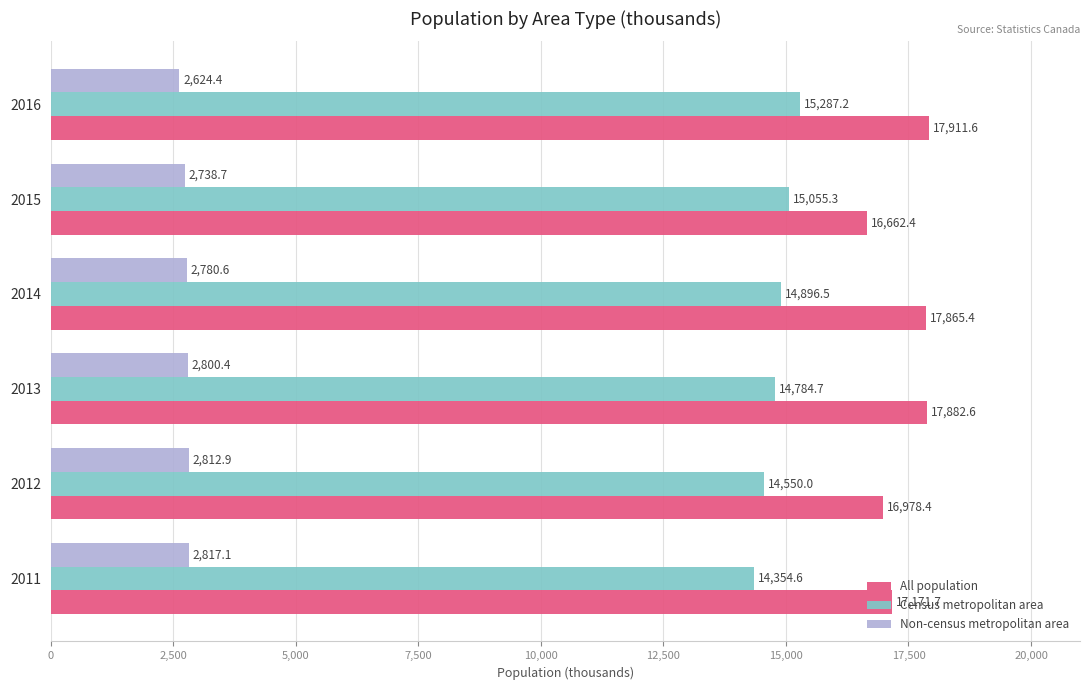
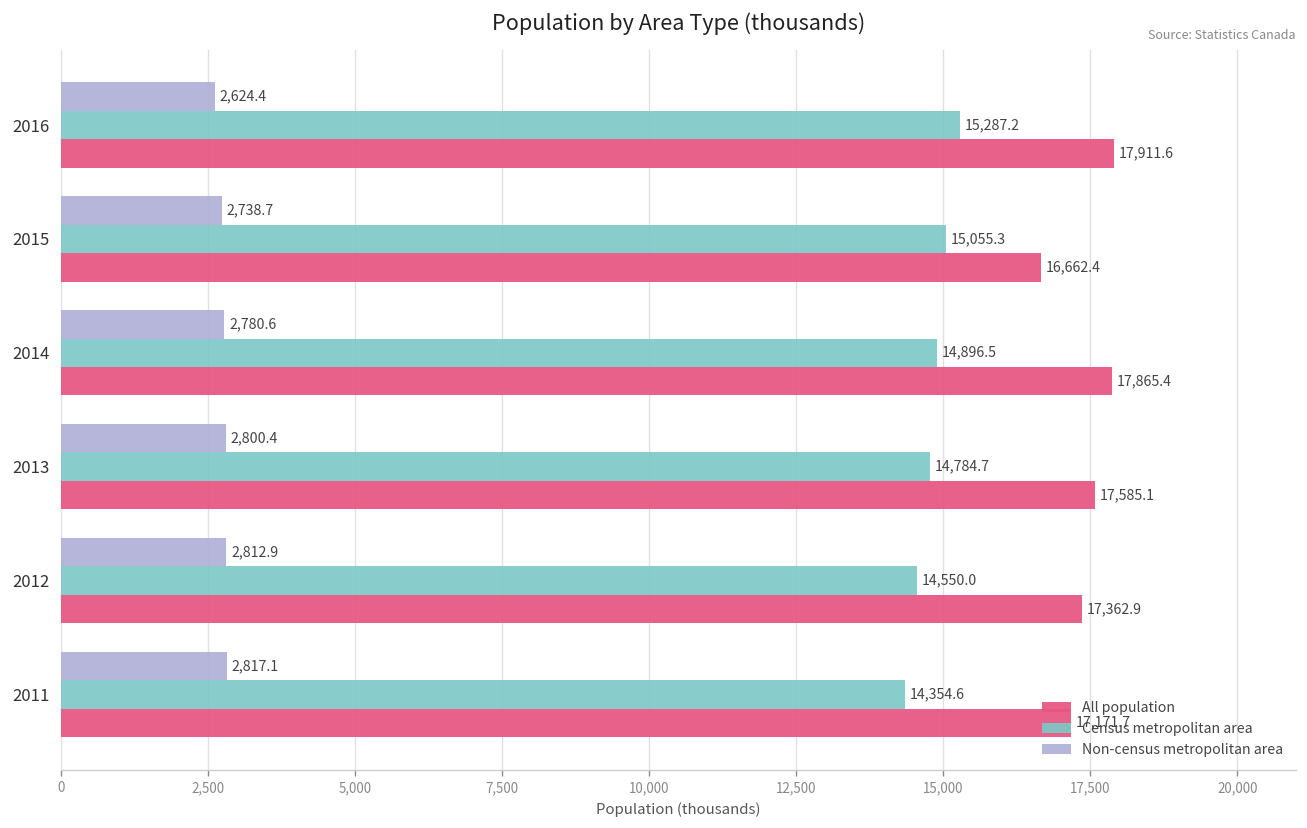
  {
    "All population": {
      "2016": "17,911.6",
      "2015": "16,662.4",
      "2014": "17,865.4",
-     "2013": "17,882.6",
-     "2012": "16,978.4",
+     "2013": "17,585.1",
+     "2012": "17,362.9",
      "2011": "17,171.7"
    }
  }
